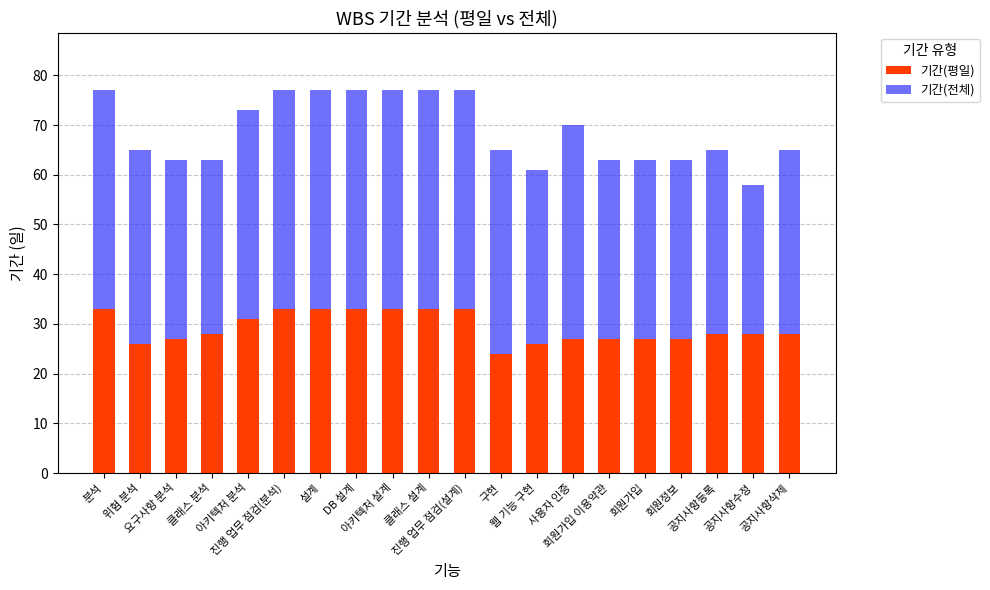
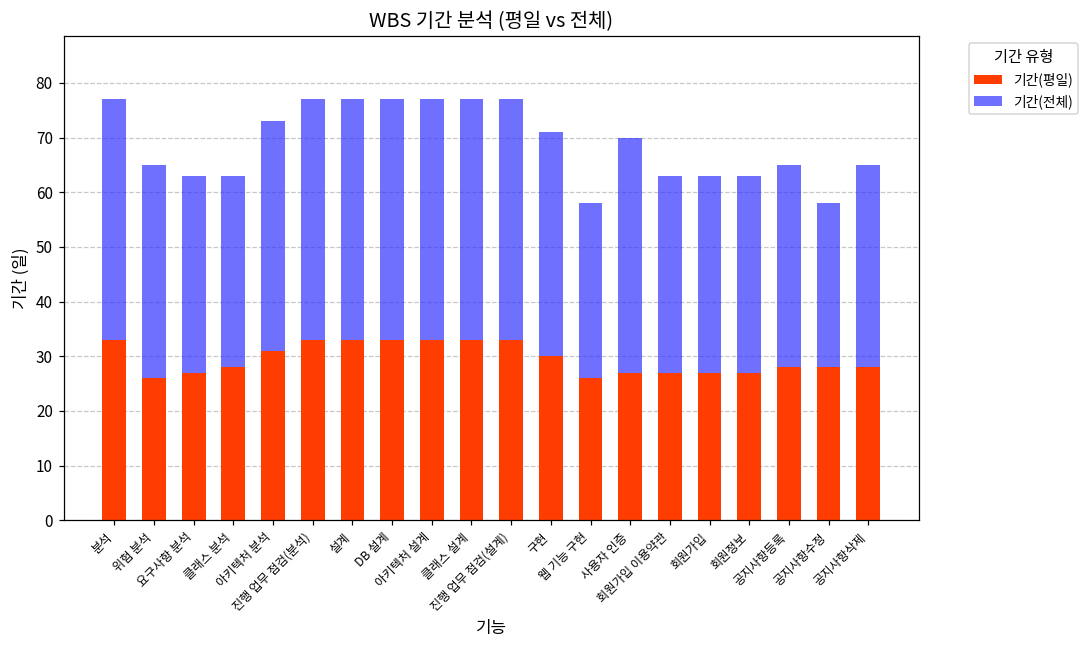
  {
    "기간(평일)": {
      "분석": 33,
      "위험 분석": 26,
      "요구사항 분석": 27,
      "클래스 분석": 28,
      "아키텍처 분석": 31,
      "진행 업무 점검(분석)": 33,
      "설계": 33,
      "DB 설계": 33,
      "아키텍처 설계": 33,
      "클래스 설계": 33,
      "진행 업무 점검(설계)": 33,
-     "구현": 24,
+     "구현": 30,
      "웹 기능 구현": 26,
      "사용자 인증": 27,
      "회원가입 이용약관": 27,
      "회원가입": 27,
      "회원정보": 27,
      "공지사항등록": 28,
      "공지사항수정": 28,
      "공지사항삭제": 28
    },
    "기간(전체)": {
      "분석": 44,
      "위험 분석": 39,
      "요구사항 분석": 36,
      "클래스 분석": 35,
      "아키텍처 분석": 42,
      "진행 업무 점검(분석)": 44,
      "설계": 44,
      "DB 설계": 44,
      "아키텍처 설계": 44,
      "클래스 설계": 44,
      "진행 업무 점검(설계)": 44,
      "구현": 41,
-     "웹 기능 구현": 35,
+     "웹 기능 구현": 32,
      "사용자 인증": 43,
      "회원가입 이용약관": 36,
      "회원가입": 36,
      "회원정보": 36,
      "공지사항등록": 37,
      "공지사항수정": 30,
      "공지사항삭제": 37
    }
  }
